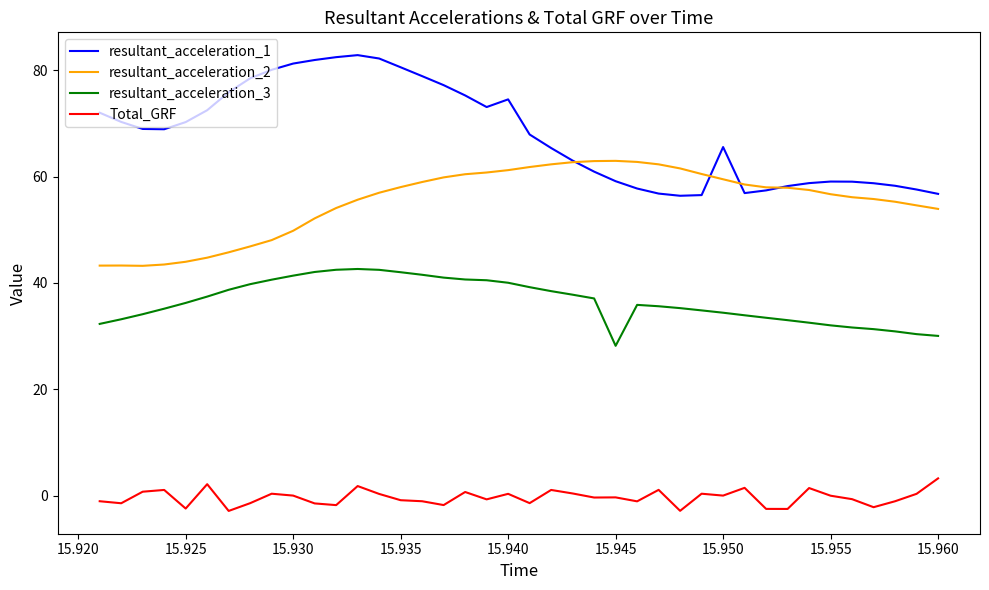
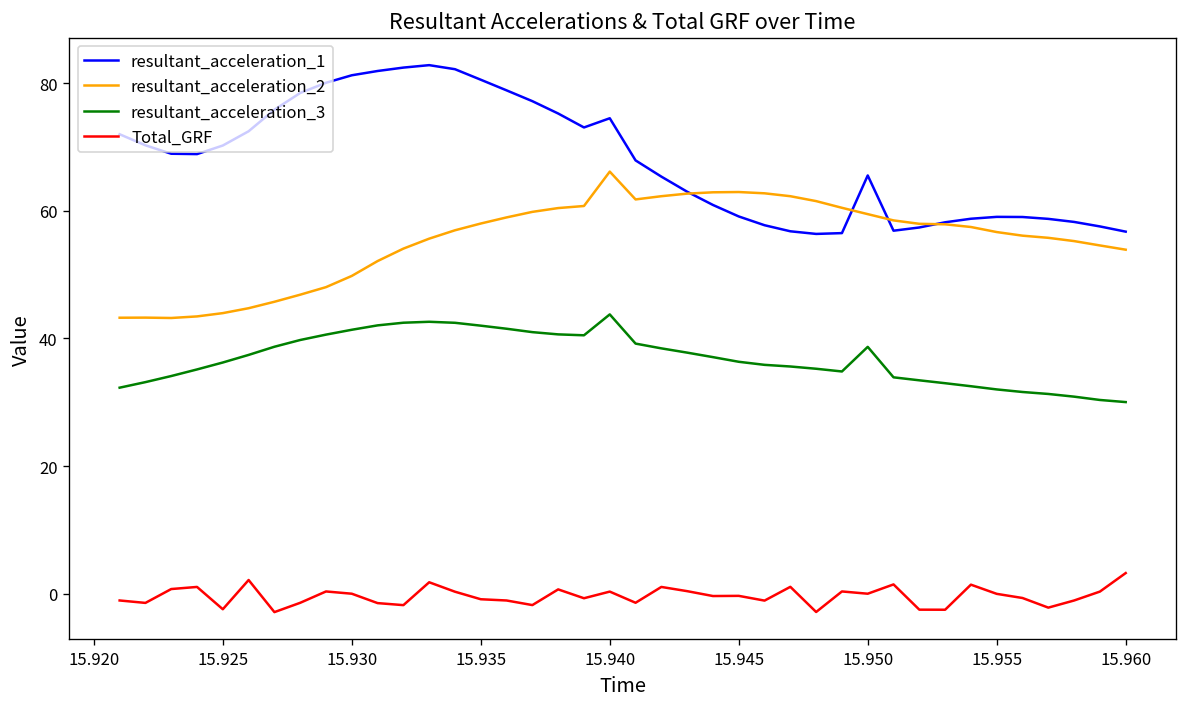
  {
    "resultant_acceleration_1": {
      "15.930": 81,
      "15.935": 81,
      "15.940": 75,
      "15.945": 59,
      "15.950": 66,
      "15.955": 59,
      "15.960": 57
    },
    "resultant_acceleration_2": {
      "15.925": 44,
      "15.930": 50,
      "15.935": 58,
-     "15.940": 61,
+     "15.940": 66,
      "15.945": 63,
      "15.950": 59,
      "15.955": 57,
      "15.960": 54
    },
    "resultant_acceleration_3": {
      "15.925": 36,
      "15.930": 41,
      "15.935": 42,
-     "15.940": 40,
-     "15.945": 28,
-     "15.950": 34,
+     "15.940": 44,
+     "15.945": 36,
+     "15.950": 39,
      "15.955": 32,
      "15.960": 30
    },
    "Total_GRF": {
      "15.925": -2,
      "15.930": 0,
      "15.935": -1,
      "15.940": 0,
      "15.945": 0,
      "15.950": 0,
      "15.955": 0,
      "15.960": 3
    }
  }
